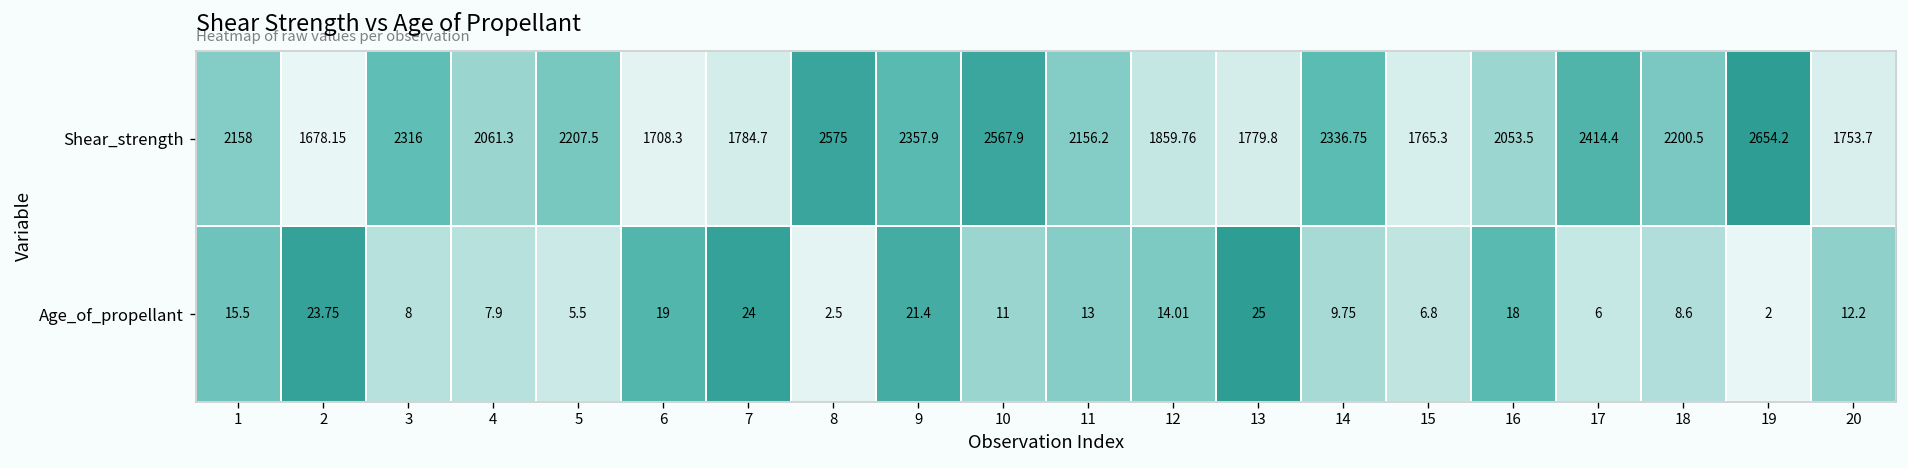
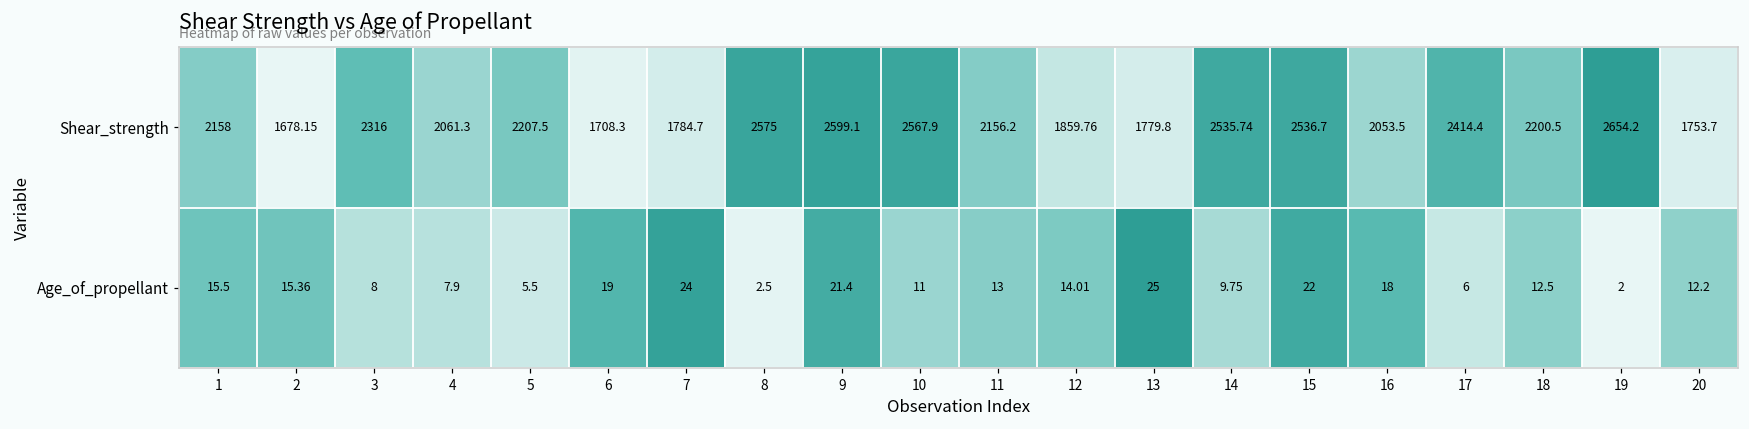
  {
    "Shear_strength": {
      "1": 2158,
      "2": 1678.15,
      "3": 2316,
      "4": 2061.3,
      "5": 2207.5,
      "6": 1708.3,
      "7": 1784.7,
      "8": 2575,
-     "9": 2357.9,
+     "9": 2599.1,
      "10": 2567.9,
      "11": 2156.2,
      "12": 1859.76,
      "13": 1779.8,
-     "14": 2336.75,
-     "15": 1765.3,
+     "14": 2535.74,
+     "15": 2536.7,
      "16": 2053.5,
      "17": 2414.4,
      "18": 2200.5,
      "19": 2654.2,
      "20": 1753.7
    },
    "Age_of_propellant": {
      "1": 15.5,
-     "2": 23.75,
+     "2": 15.36,
      "3": 8,
      "4": 7.9,
      "5": 5.5,
      "6": 19,
      "7": 24,
      "8": 2.5,
      "9": 21.4,
      "10": 11,
      "11": 13,
      "12": 14.01,
      "13": 25,
      "14": 9.75,
-     "15": 6.8,
+     "15": 22,
      "16": 18,
      "17": 6,
-     "18": 8.6,
+     "18": 12.5,
      "19": 2,
      "20": 12.2
    }
  }
